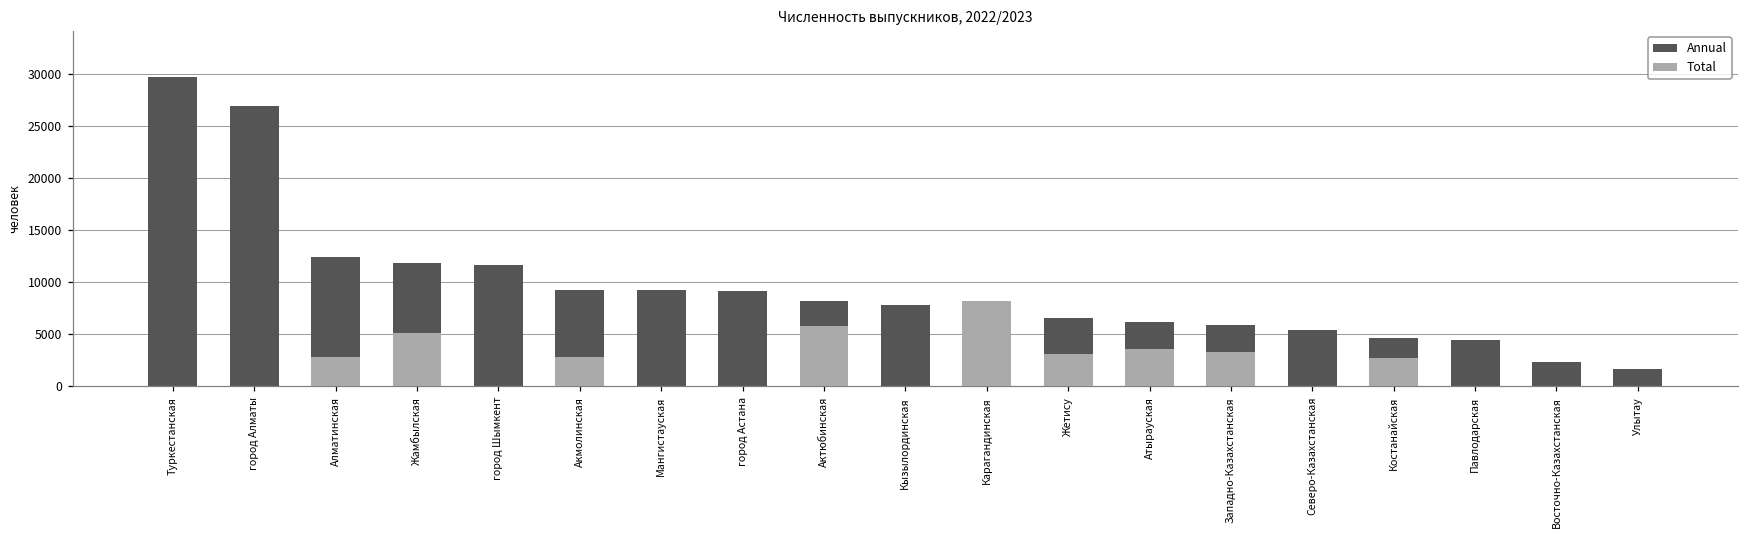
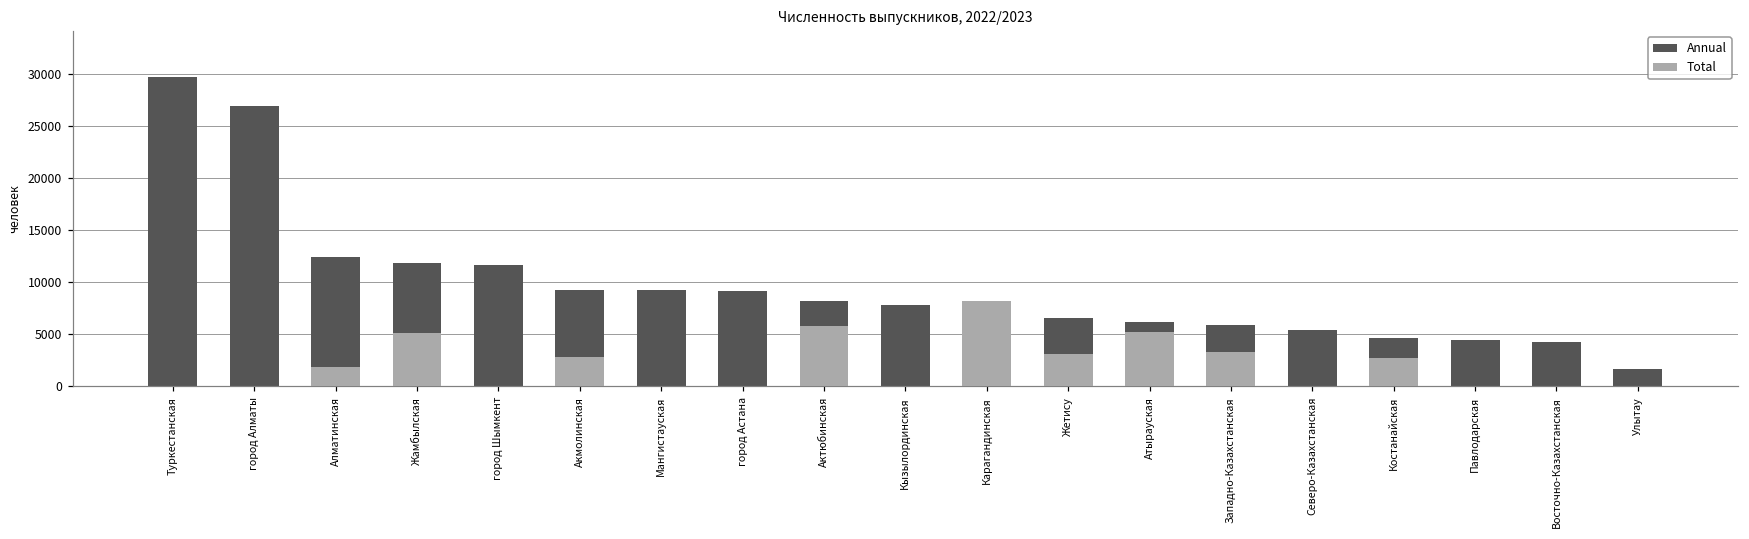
  {
    "Annual": {
      "Туркестанская": 30000,
      "город Алматы": 27000,
      "Алматинская": 12000,
      "Жамбылская": 12000,
      "город Шымкент": 12000,
      "Акмолинская": 9000,
      "Мангистауская": 9000,
      "город Астана": 9000,
      "Актюбинская": 8000,
      "Кызылординская": 8000,
      "Жетису": 7000,
      "Атырауская": 6000,
      "Западно-Казахстанская": 6000,
      "Северо-Казахстанская": 5000,
      "Костанайская": 5000,
      "Павлодарская": 4000,
-     "Восточно-Казахстанская": 2000,
+     "Восточно-Казахстанская": 4000,
      "Улытау": 2000
    },
    "Total": {
      "Туркестанская": 0,
      "город Алматы": 0,
-     "Алматинская": 3000,
+     "Алматинская": 2000,
      "город Шымкент": 0,
      "Мангистауская": 0,
      "город Астана": 0,
      "Кызылординская": 0,
      "Карагандинская": 8000,
-     "Атырауская": 4000,
+     "Атырауская": 5000,
      "Северо-Казахстанская": 0,
      "Павлодарская": 0,
      "Восточно-Казахстанская": 0,
      "Улытау": 0
    }
  }
